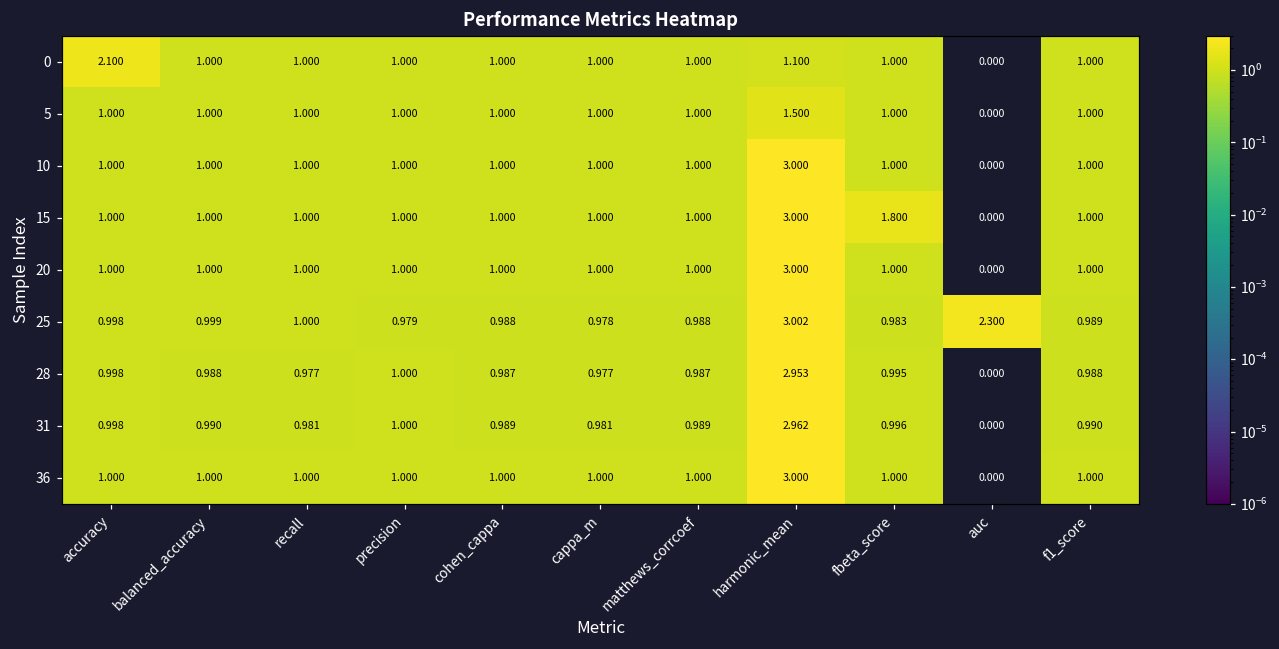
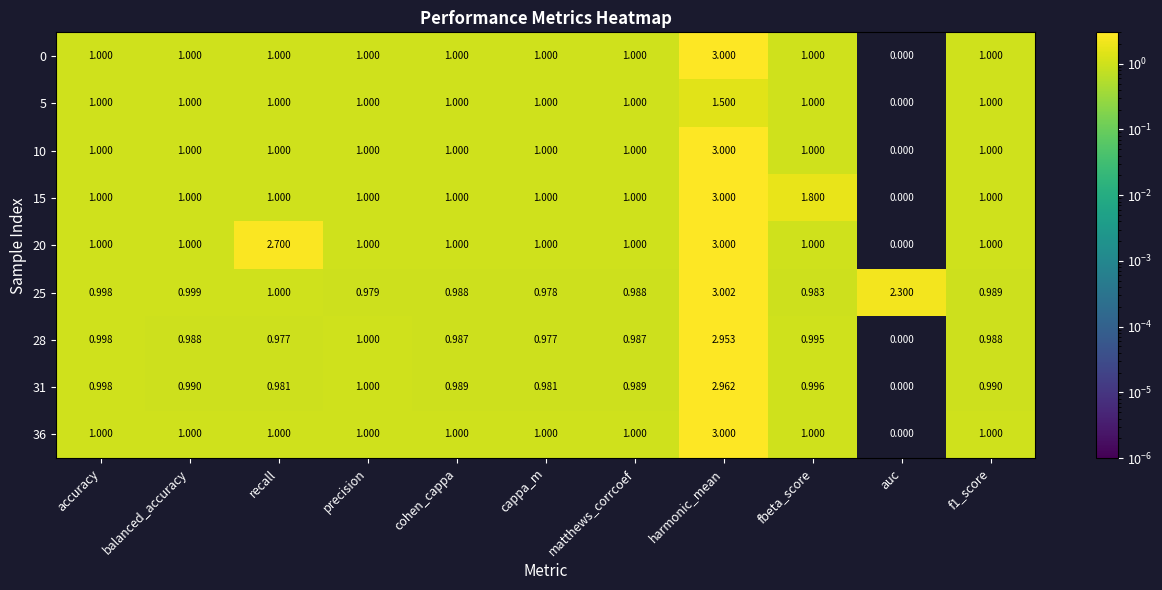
  {
    "0": {
-     "accuracy": 2.100,
+     "accuracy": 1.000,
      "balanced_accuracy": 1.000,
      "recall": 1.000,
      "precision": 1.000,
      "cohen_cappa": 1.000,
      "cappa_m": 1.000,
      "matthews_corrcoef": 1.000,
-     "harmonic_mean": 1.100,
+     "harmonic_mean": 3.000,
      "fbeta_score": 1.000,
      "auc": 0.000,
      "f1_score": 1.000
    },
    "5": {
      "accuracy": 1.000,
      "balanced_accuracy": 1.000,
      "recall": 1.000,
      "precision": 1.000,
      "cohen_cappa": 1.000,
      "cappa_m": 1.000,
      "matthews_corrcoef": 1.000,
      "harmonic_mean": 1.500,
      "fbeta_score": 1.000,
      "auc": 0.000,
      "f1_score": 1.000
    },
    "10": {
      "accuracy": 1.000,
      "balanced_accuracy": 1.000,
      "recall": 1.000,
      "precision": 1.000,
      "cohen_cappa": 1.000,
      "cappa_m": 1.000,
      "matthews_corrcoef": 1.000,
      "harmonic_mean": 3.000,
      "fbeta_score": 1.000,
      "auc": 0.000,
      "f1_score": 1.000
    },
    "15": {
      "accuracy": 1.000,
      "balanced_accuracy": 1.000,
      "recall": 1.000,
      "precision": 1.000,
      "cohen_cappa": 1.000,
      "cappa_m": 1.000,
      "matthews_corrcoef": 1.000,
      "harmonic_mean": 3.000,
      "fbeta_score": 1.800,
      "auc": 0.000,
      "f1_score": 1.000
    },
    "20": {
      "accuracy": 1.000,
      "balanced_accuracy": 1.000,
-     "recall": 1.000,
+     "recall": 2.700,
      "precision": 1.000,
      "cohen_cappa": 1.000,
      "cappa_m": 1.000,
      "matthews_corrcoef": 1.000,
      "harmonic_mean": 3.000,
      "fbeta_score": 1.000,
      "auc": 0.000,
      "f1_score": 1.000
    },
    "25": {
      "accuracy": 0.998,
      "balanced_accuracy": 0.999,
      "recall": 1.000,
      "precision": 0.979,
      "cohen_cappa": 0.988,
      "cappa_m": 0.978,
      "matthews_corrcoef": 0.988,
      "harmonic_mean": 3.002,
      "fbeta_score": 0.983,
      "auc": 2.300,
      "f1_score": 0.989
    },
    "28": {
      "accuracy": 0.998,
      "balanced_accuracy": 0.988,
      "recall": 0.977,
      "precision": 1.000,
      "cohen_cappa": 0.987,
      "cappa_m": 0.977,
      "matthews_corrcoef": 0.987,
      "harmonic_mean": 2.953,
      "fbeta_score": 0.995,
      "auc": 0.000,
      "f1_score": 0.988
    },
    "31": {
      "accuracy": 0.998,
      "balanced_accuracy": 0.990,
      "recall": 0.981,
      "precision": 1.000,
      "cohen_cappa": 0.989,
      "cappa_m": 0.981,
      "matthews_corrcoef": 0.989,
      "harmonic_mean": 2.962,
      "fbeta_score": 0.996,
      "auc": 0.000,
      "f1_score": 0.990
    },
    "36": {
      "accuracy": 1.000,
      "balanced_accuracy": 1.000,
      "recall": 1.000,
      "precision": 1.000,
      "cohen_cappa": 1.000,
      "cappa_m": 1.000,
      "matthews_corrcoef": 1.000,
      "harmonic_mean": 3.000,
      "fbeta_score": 1.000,
      "auc": 0.000,
      "f1_score": 1.000
    }
  }
